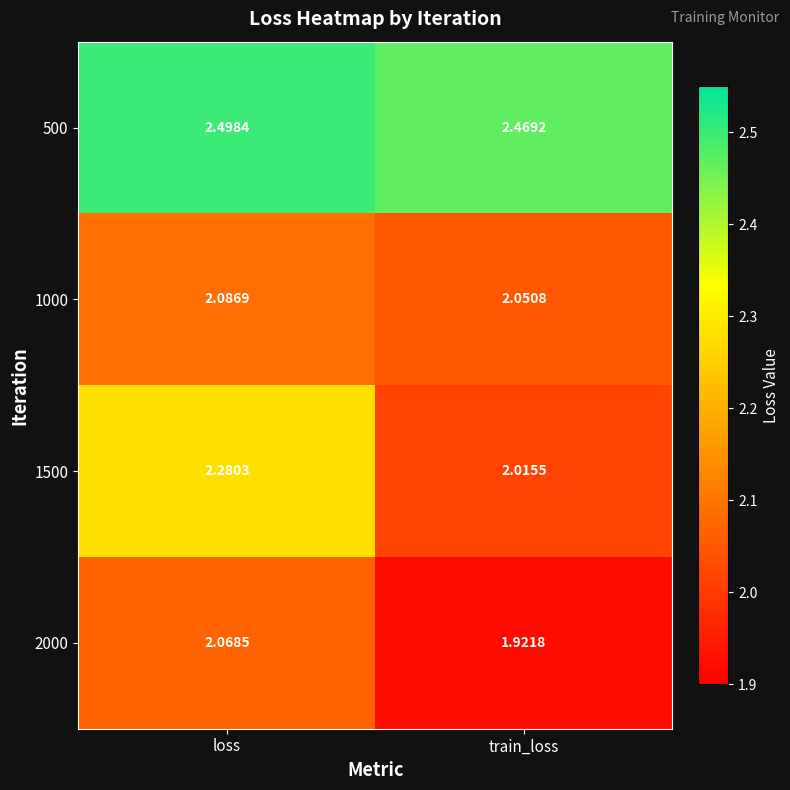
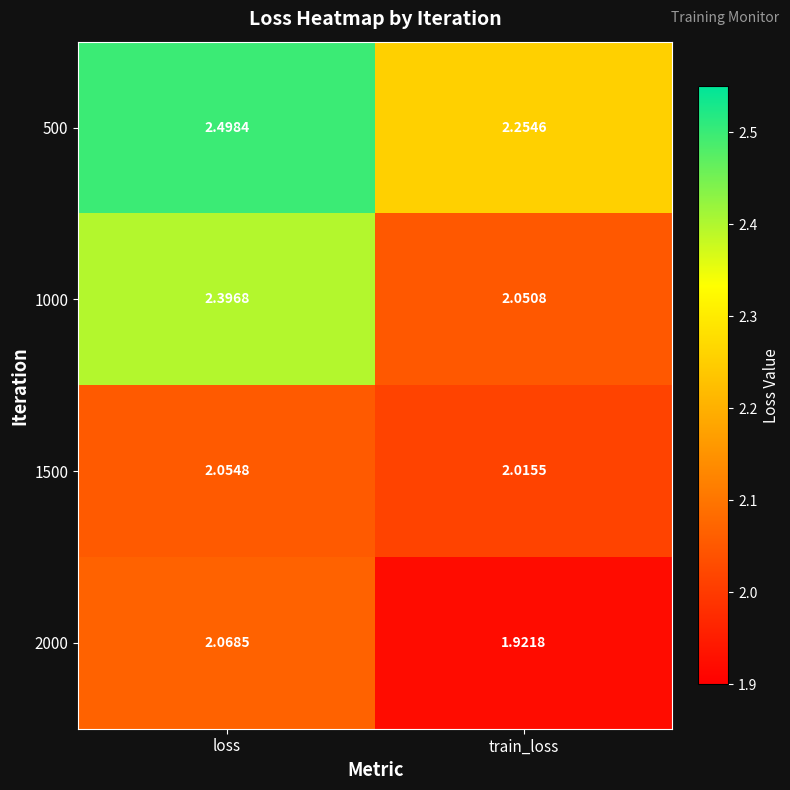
  {
    "500": {
      "loss": 2.4984,
-     "train_loss": 2.4692
+     "train_loss": 2.2546
    },
    "1000": {
-     "loss": 2.0869,
+     "loss": 2.3968,
      "train_loss": 2.0508
    },
    "1500": {
-     "loss": 2.2803,
+     "loss": 2.0548,
      "train_loss": 2.0155
    },
    "2000": {
      "loss": 2.0685,
      "train_loss": 1.9218
    }
  }
